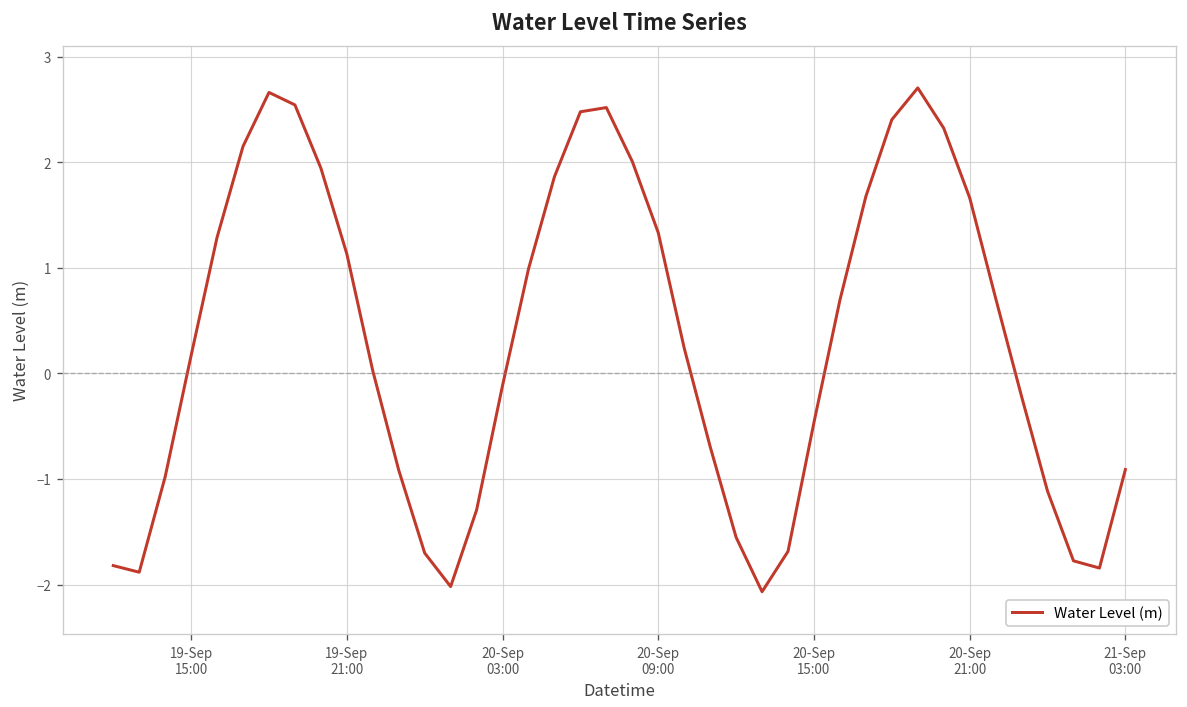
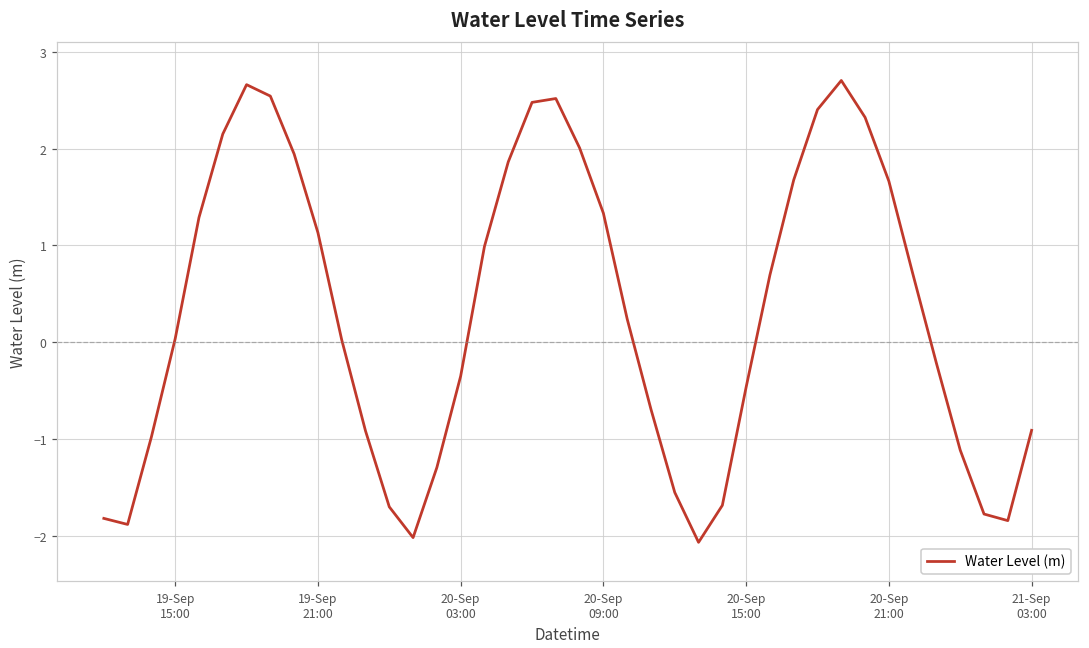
  {
-   "19-Sep 15:00": 0.2,
+   "19-Sep 15:00": 0.0,
    "19-Sep 21:00": 1.1,
-   "20-Sep 03:00": -0.1,
+   "20-Sep 03:00": -0.4,
    "20-Sep 09:00": 1.3,
    "20-Sep 15:00": -0.5,
    "20-Sep 21:00": 1.7,
    "21-Sep 03:00": -0.9
  }
